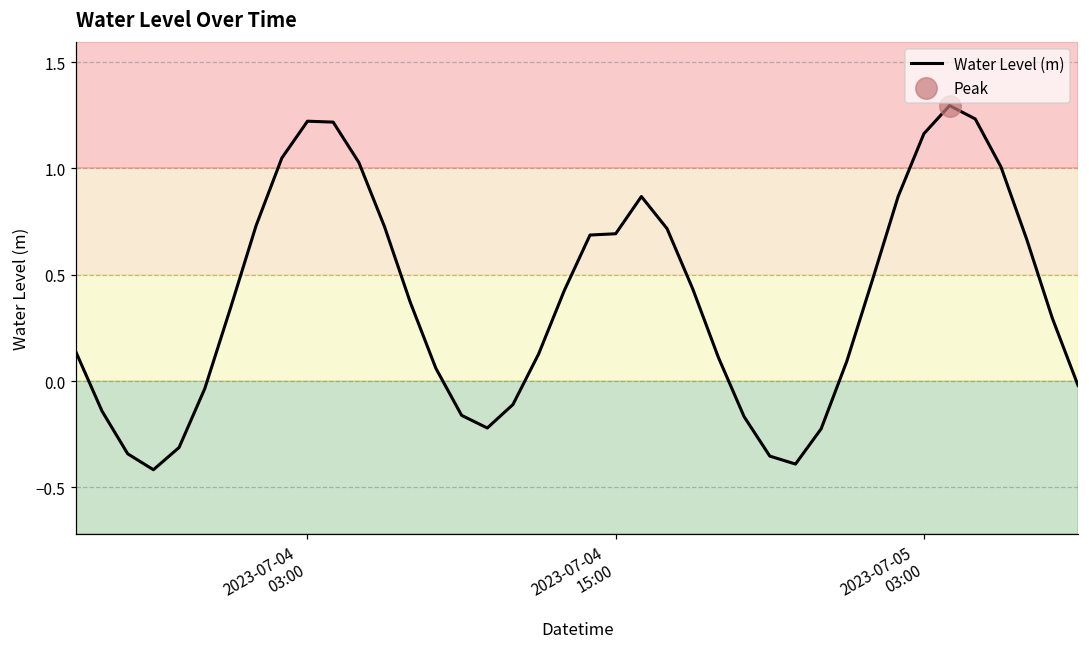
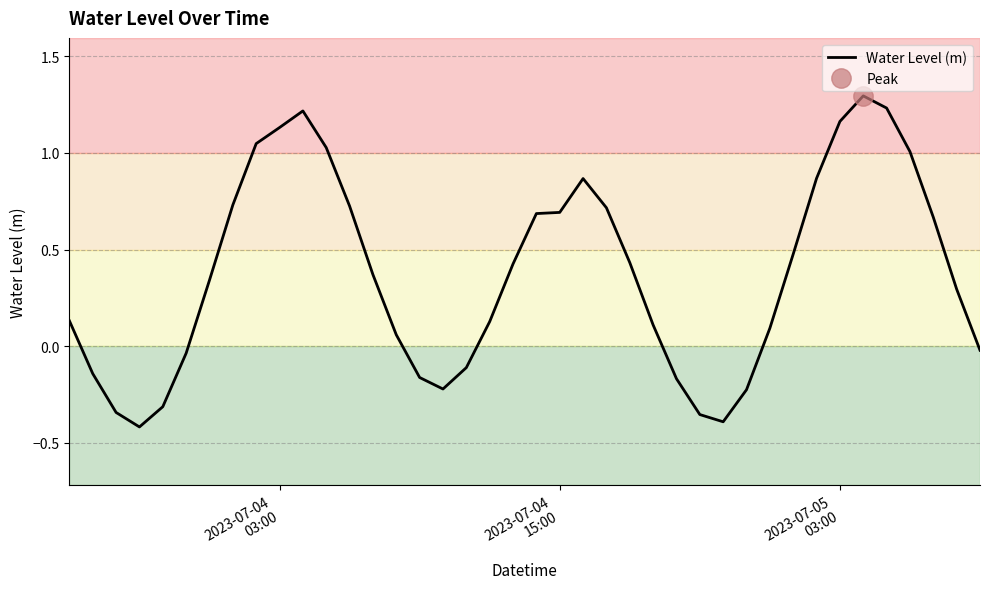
  {
    "Water Level (m)": {
-     "2023-07-04 03:00": 1.22,
+     "2023-07-04 03:00": 1.13,
      "2023-07-04 15:00": 0.69,
      "2023-07-05 03:00": 1.16
    }
  }
